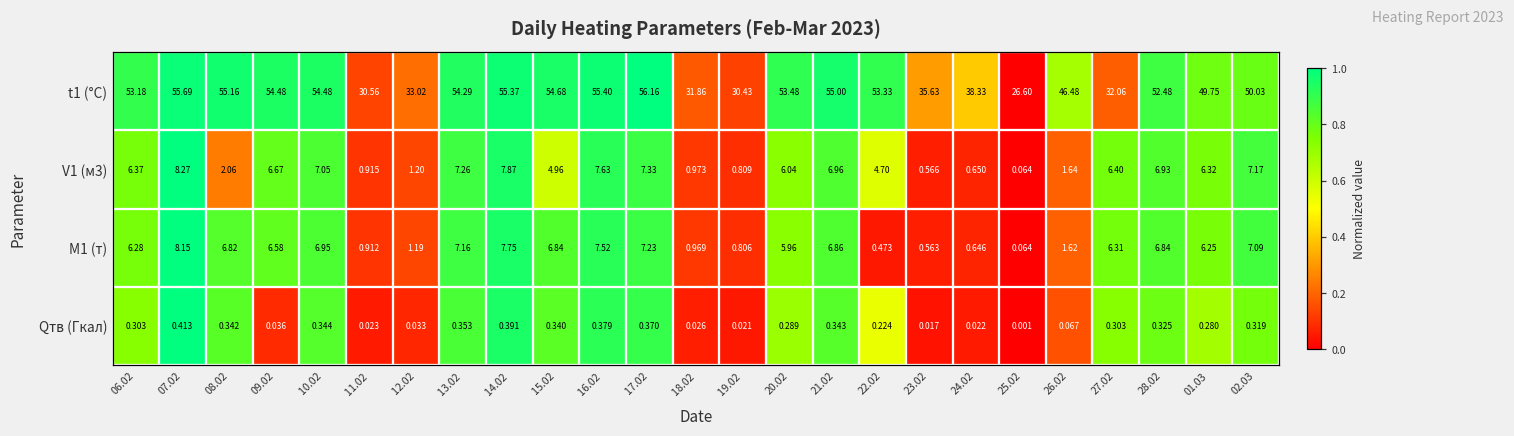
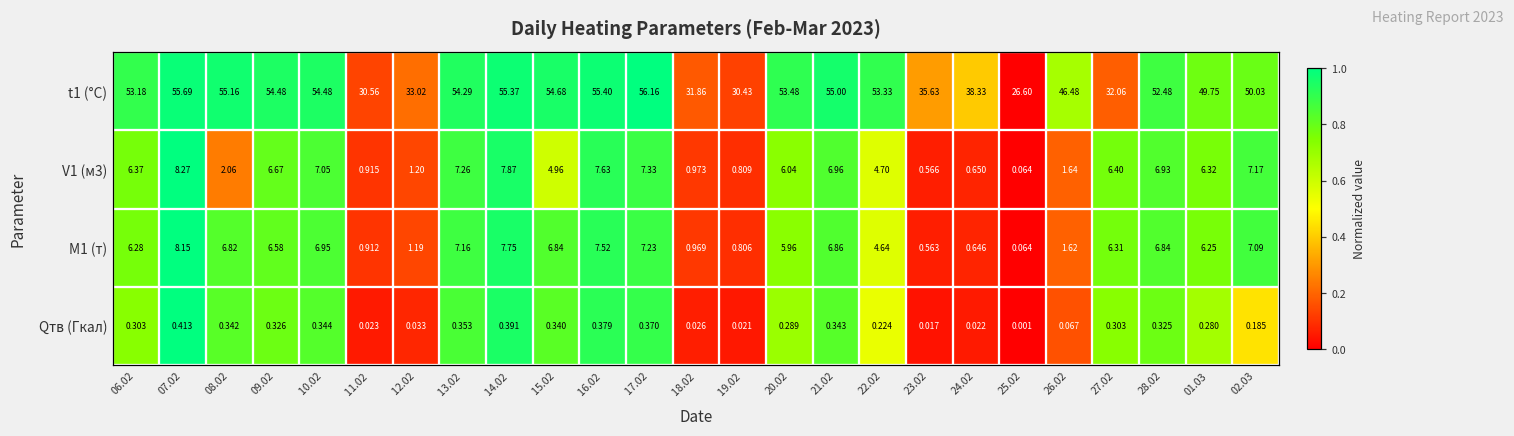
  {
    "t1 (°C)": {
      "06.02": 53.18,
      "07.02": 55.69,
      "08.02": 55.16,
      "09.02": 54.48,
      "10.02": 54.48,
      "11.02": 30.56,
      "12.02": 33.02,
      "13.02": 54.29,
      "14.02": 55.37,
      "15.02": 54.68,
      "16.02": 55.40,
      "17.02": 56.16,
      "18.02": 31.86,
      "19.02": 30.43,
      "20.02": 53.48,
      "21.02": 55.00,
      "22.02": 53.33,
      "23.02": 35.63,
      "24.02": 38.33,
      "25.02": 26.60,
      "26.02": 46.48,
      "27.02": 32.06,
      "28.02": 52.48,
      "01.03": 49.75,
      "02.03": 50.03
    },
    "V1 (м3)": {
      "06.02": 6.37,
      "07.02": 8.27,
      "08.02": 2.06,
      "09.02": 6.67,
      "10.02": 7.05,
      "11.02": 0.915,
      "12.02": 1.20,
      "13.02": 7.26,
      "14.02": 7.87,
      "15.02": 4.96,
      "16.02": 7.63,
      "17.02": 7.33,
      "18.02": 0.973,
      "19.02": 0.809,
      "20.02": 6.04,
      "21.02": 6.96,
      "22.02": 4.70,
      "23.02": 0.566,
      "24.02": 0.650,
      "25.02": 0.064,
      "26.02": 1.64,
      "27.02": 6.40,
      "28.02": 6.93,
      "01.03": 6.32,
      "02.03": 7.17
    },
    "M1 (т)": {
      "06.02": 6.28,
      "07.02": 8.15,
      "08.02": 6.82,
      "09.02": 6.58,
      "10.02": 6.95,
      "11.02": 0.912,
      "12.02": 1.19,
      "13.02": 7.16,
      "14.02": 7.75,
      "15.02": 6.84,
      "16.02": 7.52,
      "17.02": 7.23,
      "18.02": 0.969,
      "19.02": 0.806,
      "20.02": 5.96,
      "21.02": 6.86,
-     "22.02": 0.473,
+     "22.02": 4.64,
      "23.02": 0.563,
      "24.02": 0.646,
      "25.02": 0.064,
      "26.02": 1.62,
      "27.02": 6.31,
      "28.02": 6.84,
      "01.03": 6.25,
      "02.03": 7.09
    },
    "Qтв (Гкал)": {
      "06.02": 0.303,
      "07.02": 0.413,
      "08.02": 0.342,
-     "09.02": 0.036,
+     "09.02": 0.326,
      "10.02": 0.344,
      "11.02": 0.023,
      "12.02": 0.033,
      "13.02": 0.353,
      "14.02": 0.391,
      "15.02": 0.340,
      "16.02": 0.379,
      "17.02": 0.370,
      "18.02": 0.026,
      "19.02": 0.021,
      "20.02": 0.289,
      "21.02": 0.343,
      "22.02": 0.224,
      "23.02": 0.017,
      "24.02": 0.022,
      "25.02": 0.001,
      "26.02": 0.067,
      "27.02": 0.303,
      "28.02": 0.325,
      "01.03": 0.280,
-     "02.03": 0.319
+     "02.03": 0.185
    }
  }
